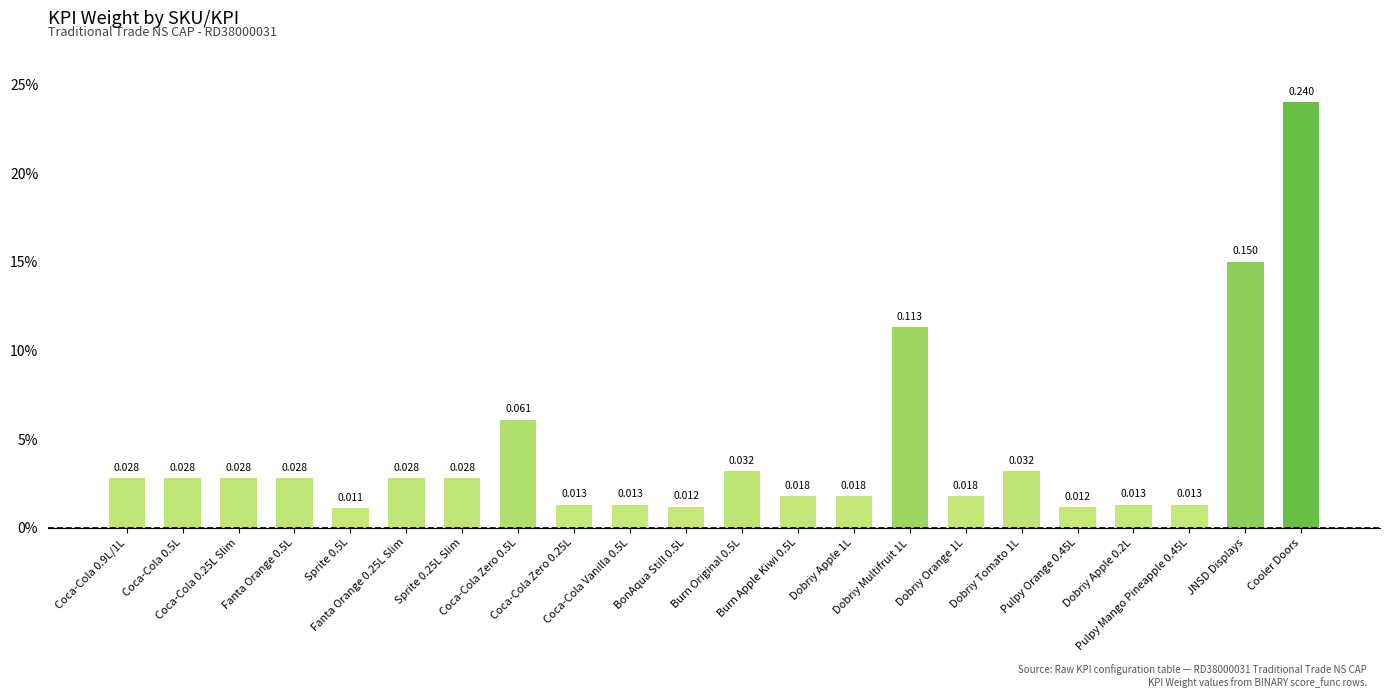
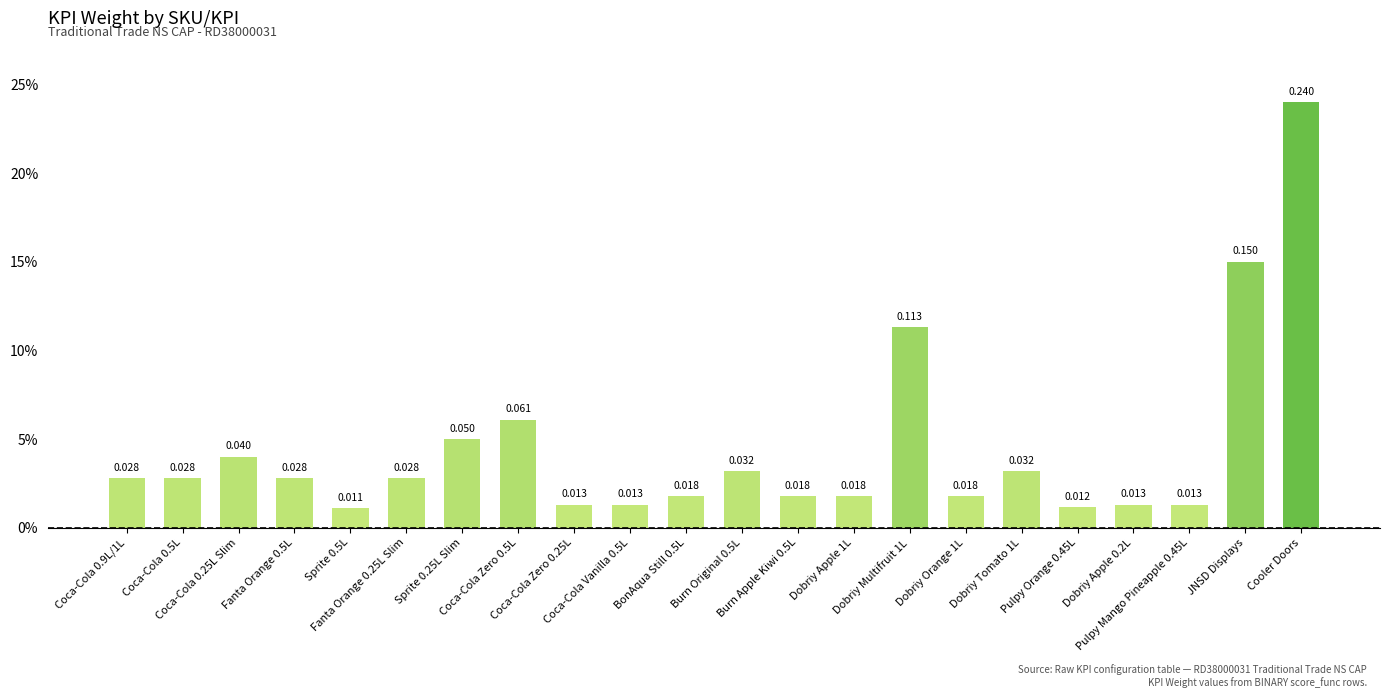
  {
    "Coca-Cola 0.9L/1L": 0.028,
    "Coca-Cola 0.5L": 0.028,
-   "Coca-Cola 0.25L Slim": 0.028,
+   "Coca-Cola 0.25L Slim": 0.040,
    "Fanta Orange 0.5L": 0.028,
    "Sprite 0.5L": 0.011,
    "Fanta Orange 0.25L Slim": 0.028,
-   "Sprite 0.25L Slim": 0.028,
+   "Sprite 0.25L Slim": 0.050,
    "Coca-Cola Zero 0.5L": 0.061,
    "Coca-Cola Zero 0.25L": 0.013,
    "Coca-Cola Vanilla 0.5L": 0.013,
-   "BonAqua Still 0.5L": 0.012,
+   "BonAqua Still 0.5L": 0.018,
    "Burn Original 0.5L": 0.032,
    "Burn Apple Kiwi 0.5L": 0.018,
    "Dobriy Apple 1L": 0.018,
    "Dobriy Multifruit 1L": 0.113,
    "Dobriy Orange 1L": 0.018,
    "Dobriy Tomato 1L": 0.032,
    "Pulpy Orange 0.45L": 0.012,
    "Dobriy Apple 0.2L": 0.013,
    "Pulpy Mango Pineapple 0.45L": 0.013,
    "JNSD Displays": 0.150,
    "Cooler Doors": 0.240
  }
